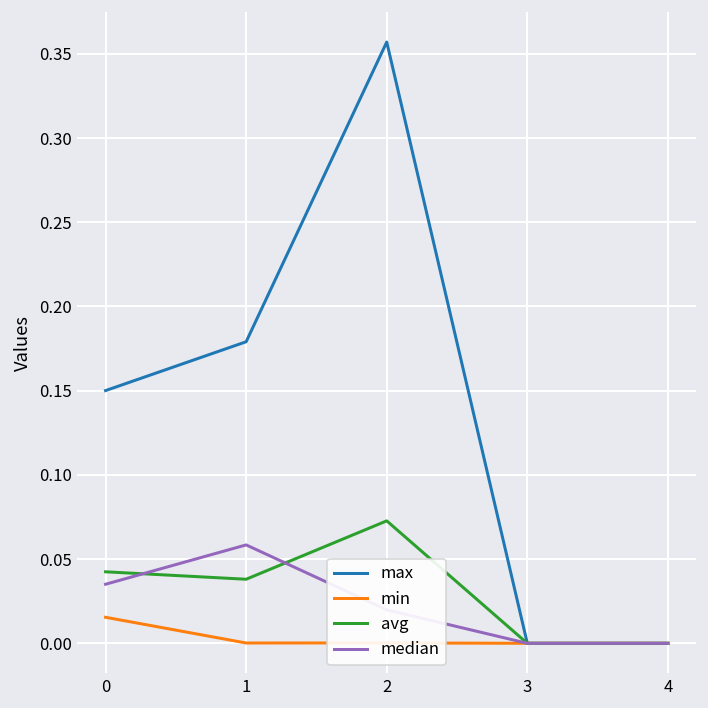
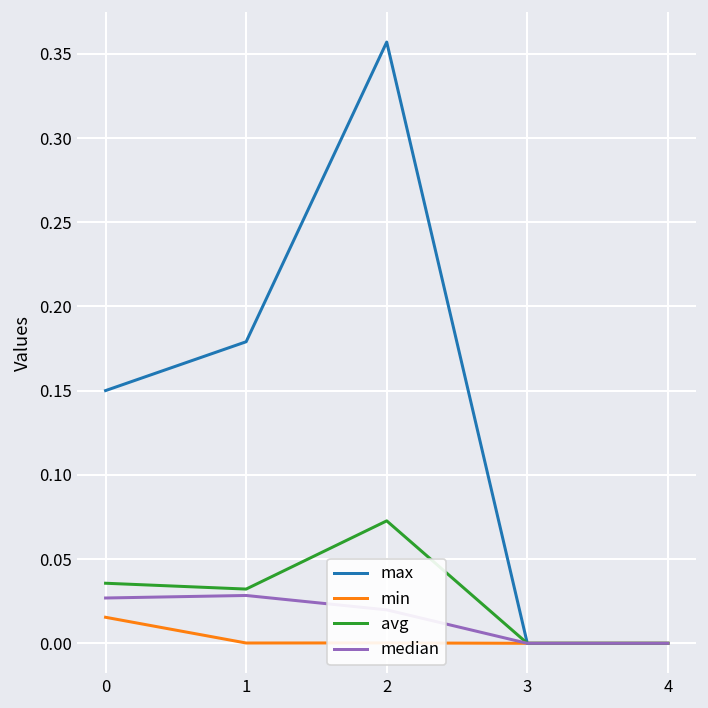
  {
    "max": {
      "0": 0.150,
      "1": 0.179,
      "2": 0.357
    },
    "min": {
      "0": 0.015,
      "1": 0.000
    },
    "avg": {
-     "0": 0.042,
-     "1": 0.038,
+     "0": 0.036,
+     "1": 0.032,
      "2": 0.073
    },
    "median": {
-     "0": 0.035,
-     "1": 0.058
+     "0": 0.027,
+     "1": 0.028
    }
  }
